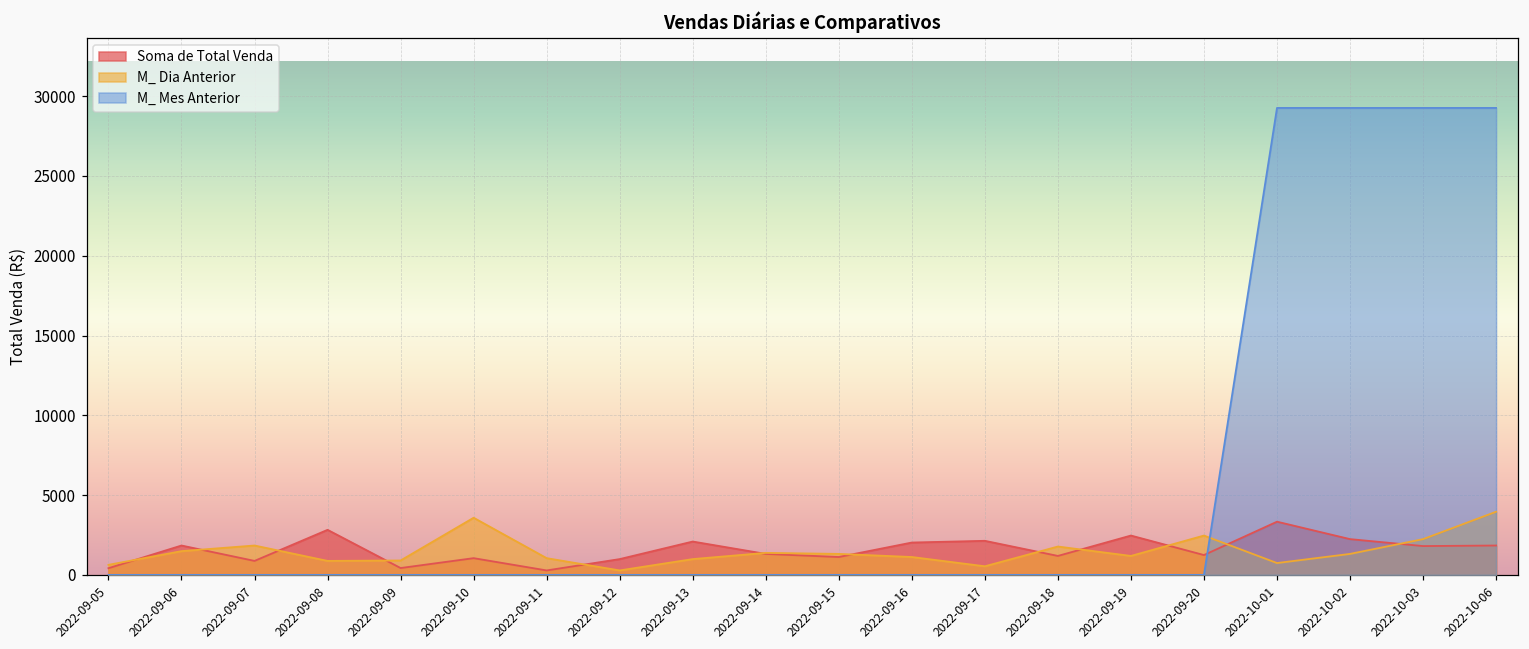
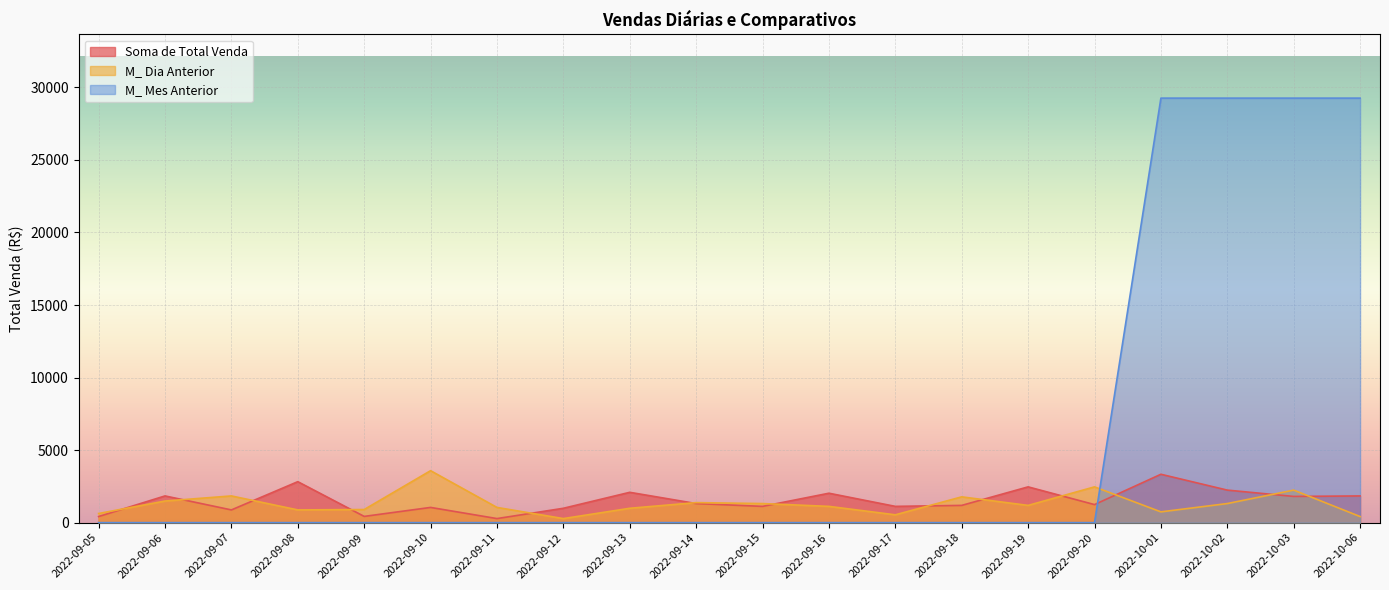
  {
    "Soma de Total Venda": {
      "2022-09-05": 400,
      "2022-09-06": 1800,
      "2022-09-07": 900,
      "2022-09-08": 2800,
      "2022-09-09": 400,
      "2022-09-10": 1000,
      "2022-09-11": 300,
      "2022-09-12": 1000,
      "2022-09-13": 2100,
      "2022-09-15": 1100,
      "2022-09-16": 2000,
-     "2022-09-17": 2100,
+     "2022-09-17": 1100,
      "2022-09-18": 1200,
      "2022-09-19": 2500,
      "2022-09-20": 1200,
      "2022-10-01": 3300,
      "2022-10-02": 2200,
      "2022-10-03": 1800,
      "2022-10-06": 1800
    },
    "M_ Dia Anterior": {
      "2022-09-05": 600,
      "2022-09-06": 1500,
      "2022-09-07": 1800,
      "2022-09-08": 900,
      "2022-09-09": 900,
      "2022-09-10": 3600,
      "2022-09-11": 1000,
      "2022-09-12": 300,
      "2022-09-13": 1000,
      "2022-09-15": 1300,
      "2022-09-16": 1100,
      "2022-09-17": 500,
      "2022-09-18": 1800,
      "2022-09-19": 1200,
      "2022-09-20": 2500,
      "2022-10-01": 700,
      "2022-10-02": 1300,
      "2022-10-03": 2200,
-     "2022-10-06": 4000
+     "2022-10-06": 400
    },
    "M_ Mes Anterior": {
      "2022-09-05": 0,
      "2022-09-06": 0,
      "2022-09-07": 0,
      "2022-09-08": 0,
      "2022-09-09": 0,
      "2022-09-10": 0,
      "2022-09-11": 0,
      "2022-09-12": 0,
      "2022-09-13": 0,
      "2022-09-14": 0,
      "2022-09-15": 0,
      "2022-09-16": 0,
      "2022-09-17": 0,
      "2022-09-18": 0,
      "2022-09-19": 0,
      "2022-09-20": 0,
      "2022-10-01": 29300,
      "2022-10-02": 29300,
      "2022-10-03": 29300,
      "2022-10-06": 29300
    }
  }
